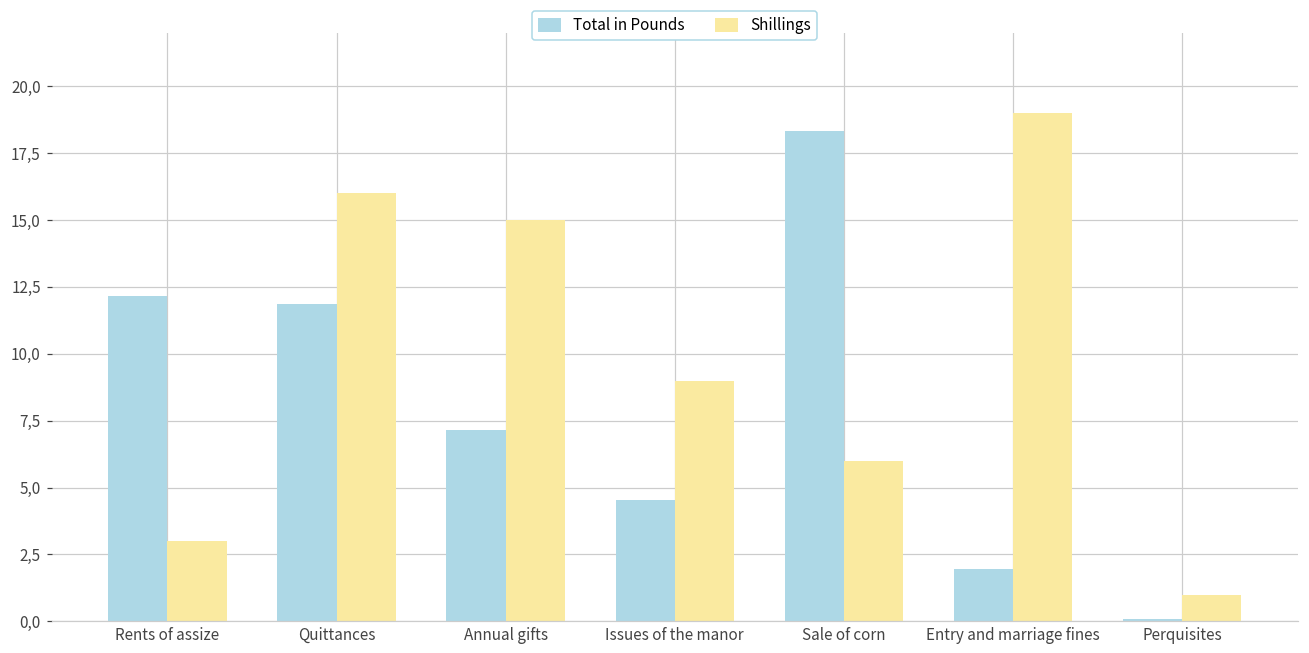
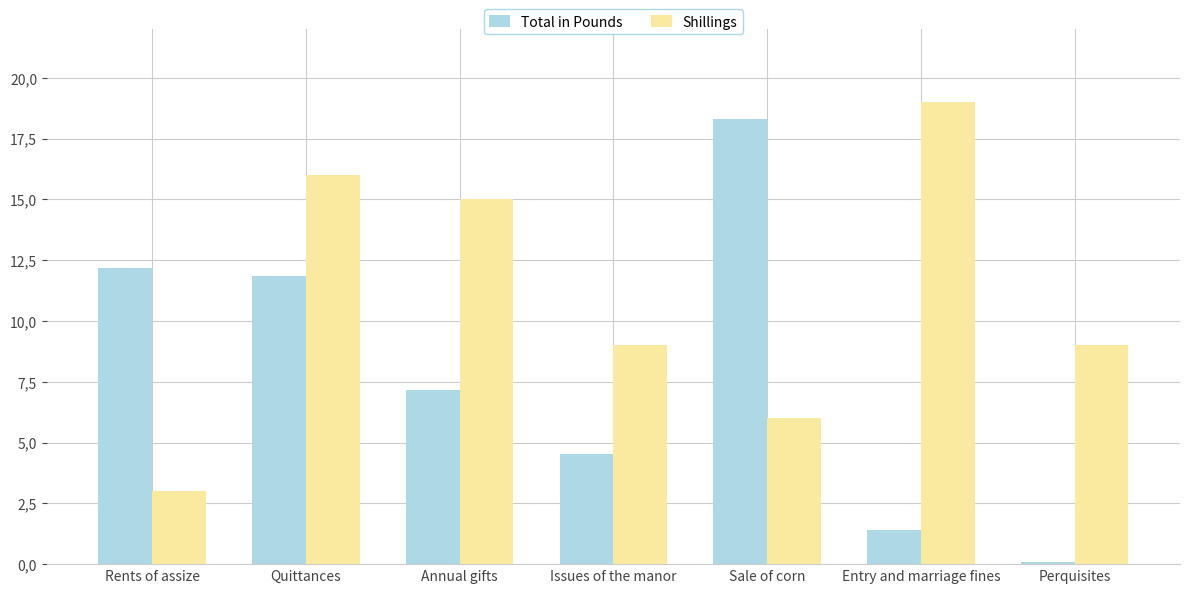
  {
    "Total in Pounds": {
      "Rents of assize": 122,
      "Quittances": 119,
      "Annual gifts": 72,
      "Issues of the manor": 45,
      "Sale of corn": 183,
-     "Entry and marriage fines": 20
+     "Entry and marriage fines": 14
    },
    "Shillings": {
      "Rents of assize": 30,
      "Quittances": 160,
      "Annual gifts": 150,
      "Issues of the manor": 90,
      "Sale of corn": 60,
      "Entry and marriage fines": 190,
-     "Perquisites": 10
+     "Perquisites": 90
    }
  }
